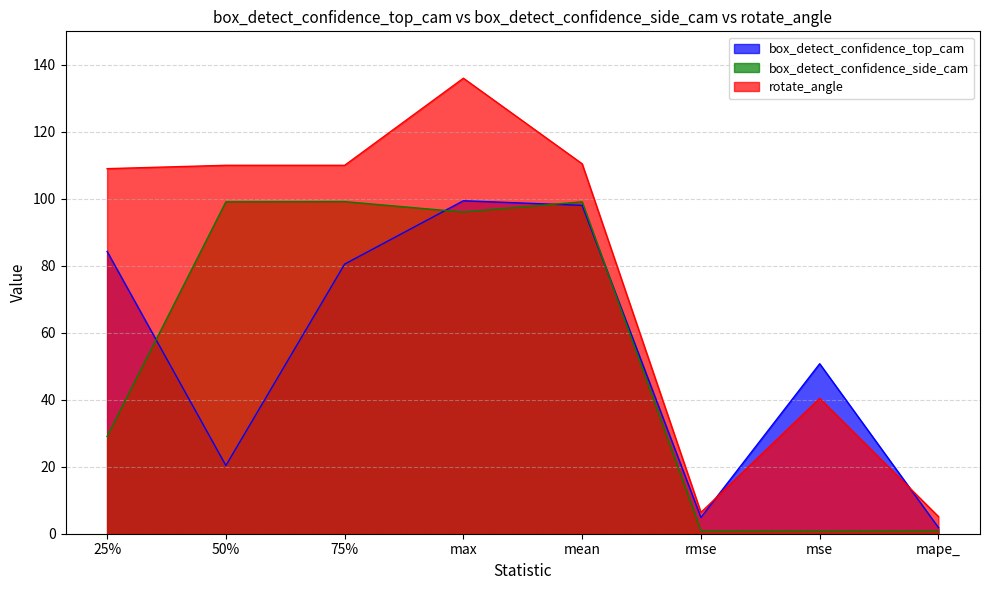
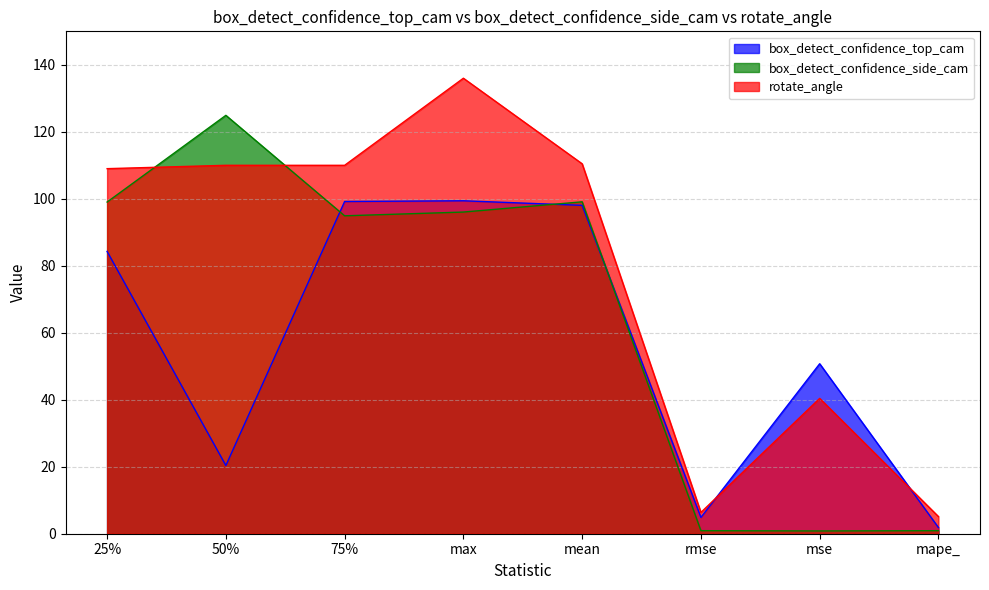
  {
    "box_detect_confidence_top_cam": {
      "25%": 84,
      "50%": 20,
-     "75%": 81,
+     "75%": 99,
      "max": 99,
      "mean": 98,
      "rmse": 5,
      "mse": 51,
      "mape_": 2
    },
    "box_detect_confidence_side_cam": {
-     "25%": 29,
-     "50%": 99,
-     "75%": 99,
+     "25%": 99,
+     "50%": 125,
+     "75%": 95,
      "max": 96,
      "mean": 99,
      "rmse": 1,
      "mse": 1,
      "mape_": 1
    },
    "rotate_angle": {
      "25%": 109,
      "50%": 110,
      "75%": 110,
      "max": 136,
      "mean": 110,
      "rmse": 6,
      "mse": 40,
      "mape_": 5
    }
  }
